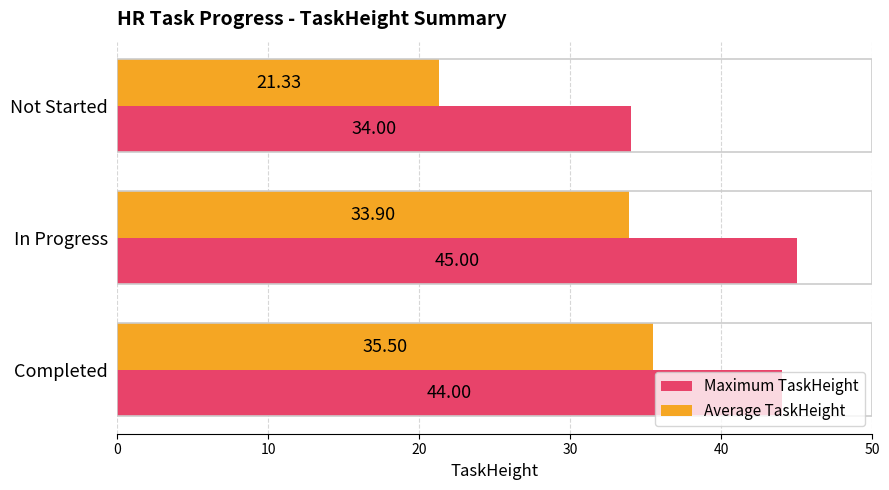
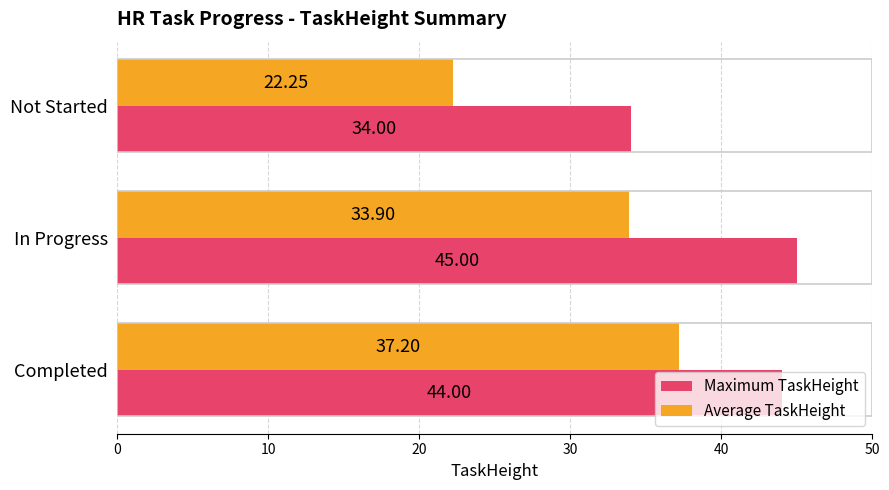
  {
    "Maximum TaskHeight": {
      "Not Started": 34.00,
      "In Progress": 45.00
    },
    "Average TaskHeight": {
-     "Not Started": 21.33,
+     "Not Started": 22.25,
      "In Progress": 33.90,
-     "Completed": 35.50
+     "Completed": 37.20
    }
  }
